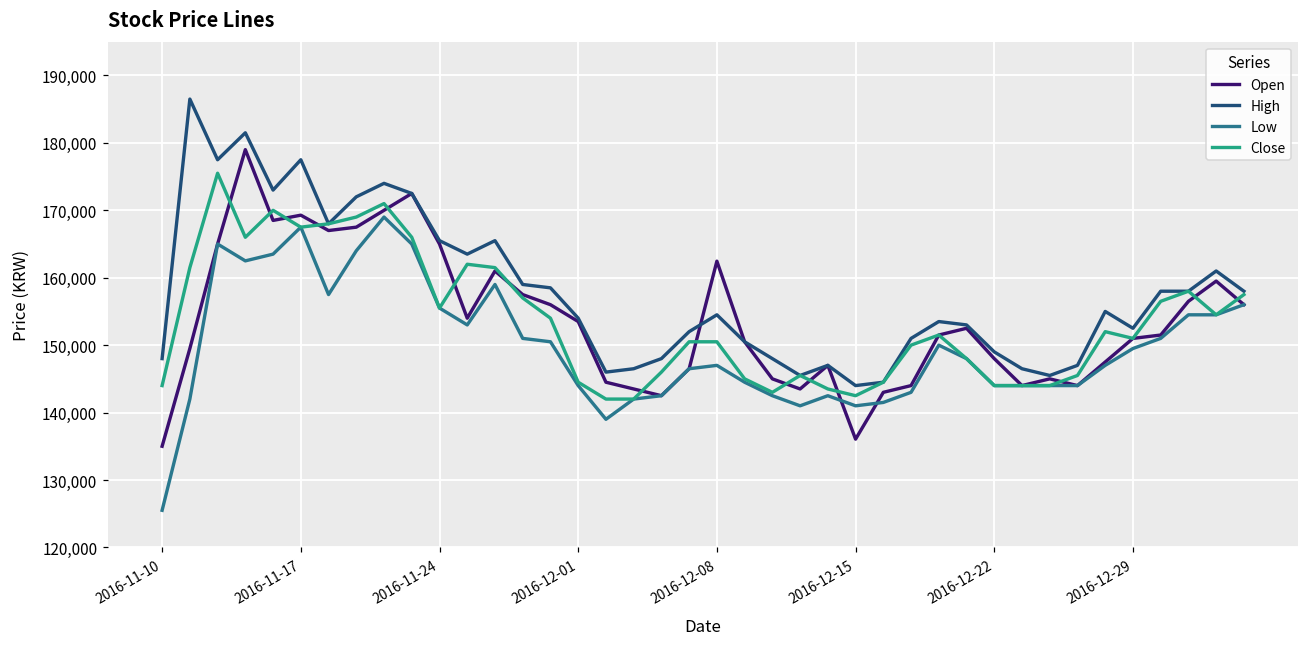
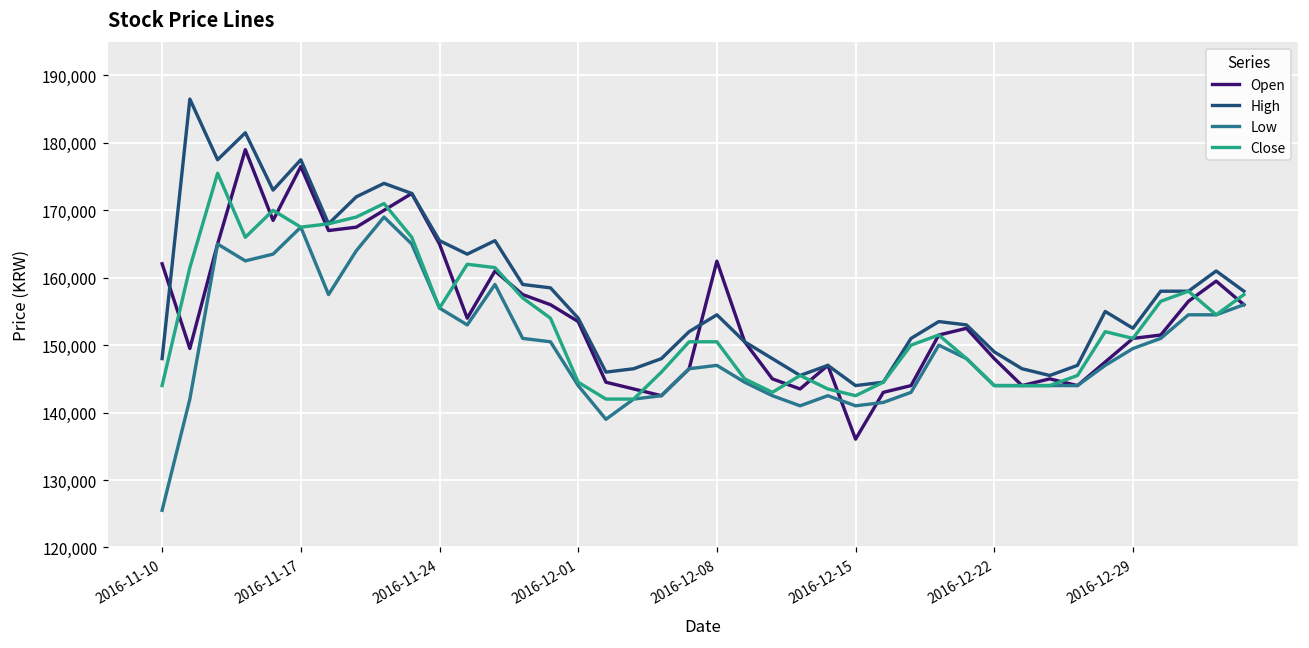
  {
    "Open": {
-     "2016-11-10": "135,000",
-     "2016-11-17": "169,000",
+     "2016-11-10": "162,000",
+     "2016-11-17": "177,000",
      "2016-11-24": "165,000",
      "2016-12-01": "154,000",
      "2016-12-08": "162,000",
      "2016-12-15": "136,000",
      "2016-12-22": "148,000"
    }
  }
